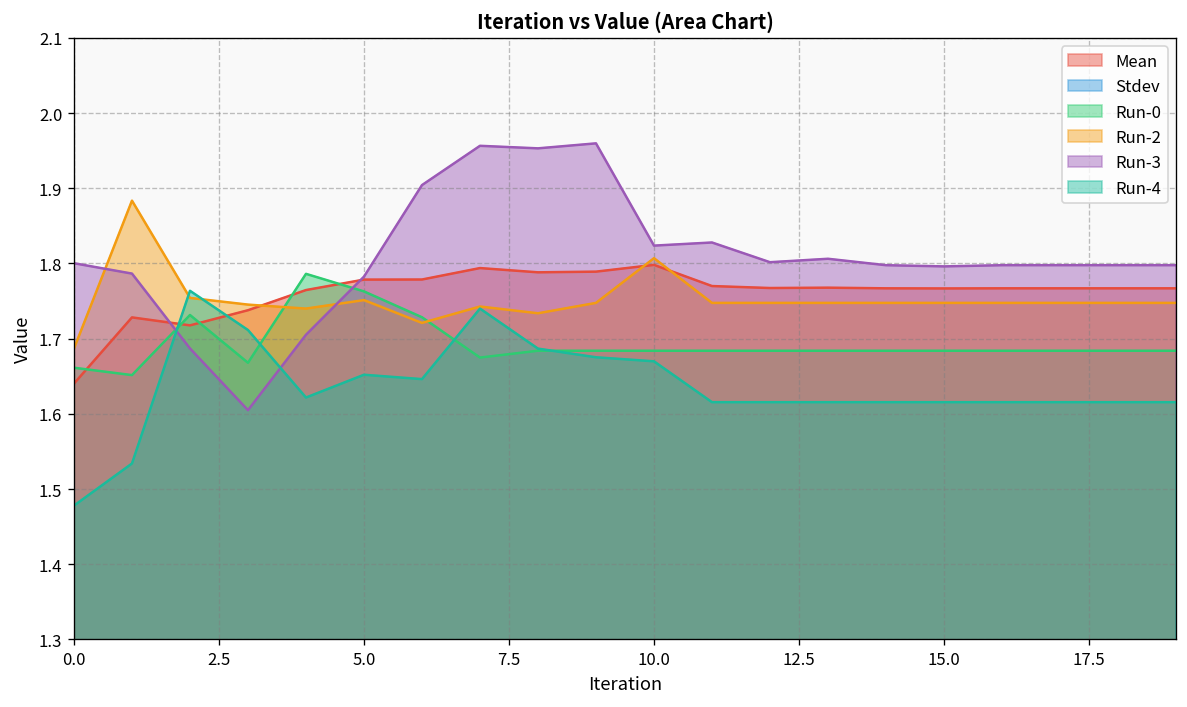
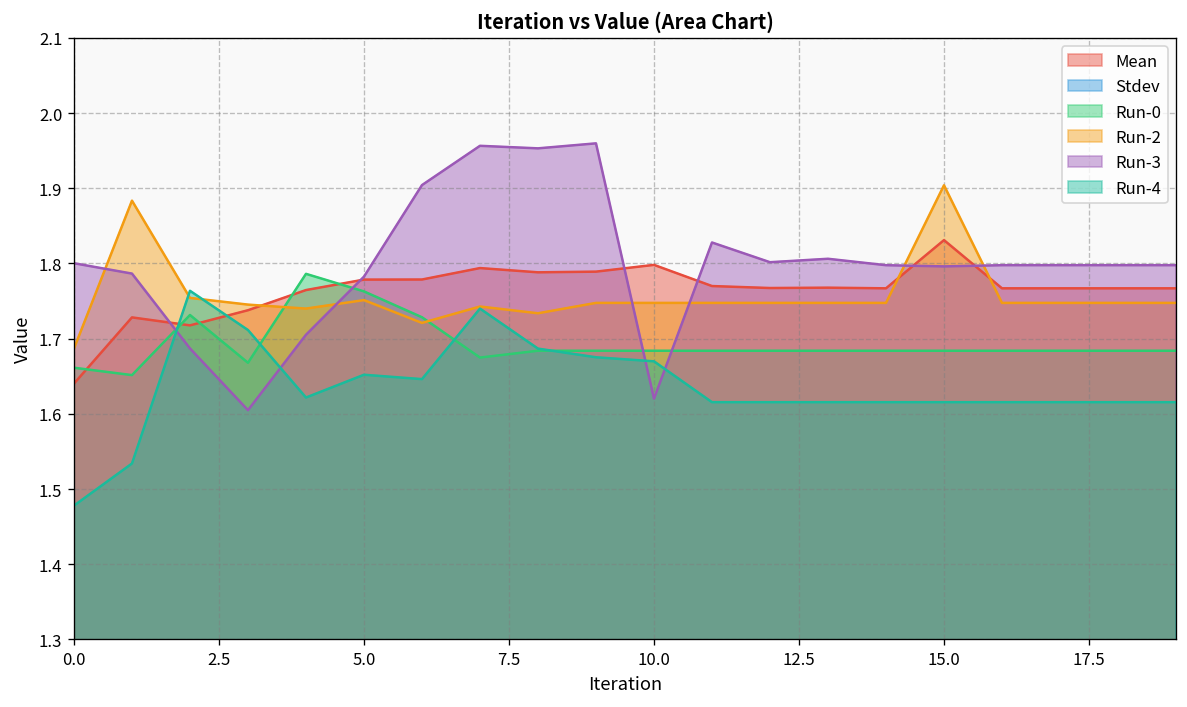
  {
    "Mean": {
      "0.0": 1.64,
      "10.0": 1.80,
-     "15.0": 1.77
+     "15.0": 1.83
    },
    "Run-2": {
      "0.0": 1.69,
      "5.0": 1.75,
-     "10.0": 1.81,
-     "15.0": 1.75
+     "10.0": 1.75,
+     "15.0": 1.90
    },
    "Run-3": {
      "0.0": 1.80,
-     "10.0": 1.82,
+     "10.0": 1.62,
      "15.0": 1.80
    }
  }
